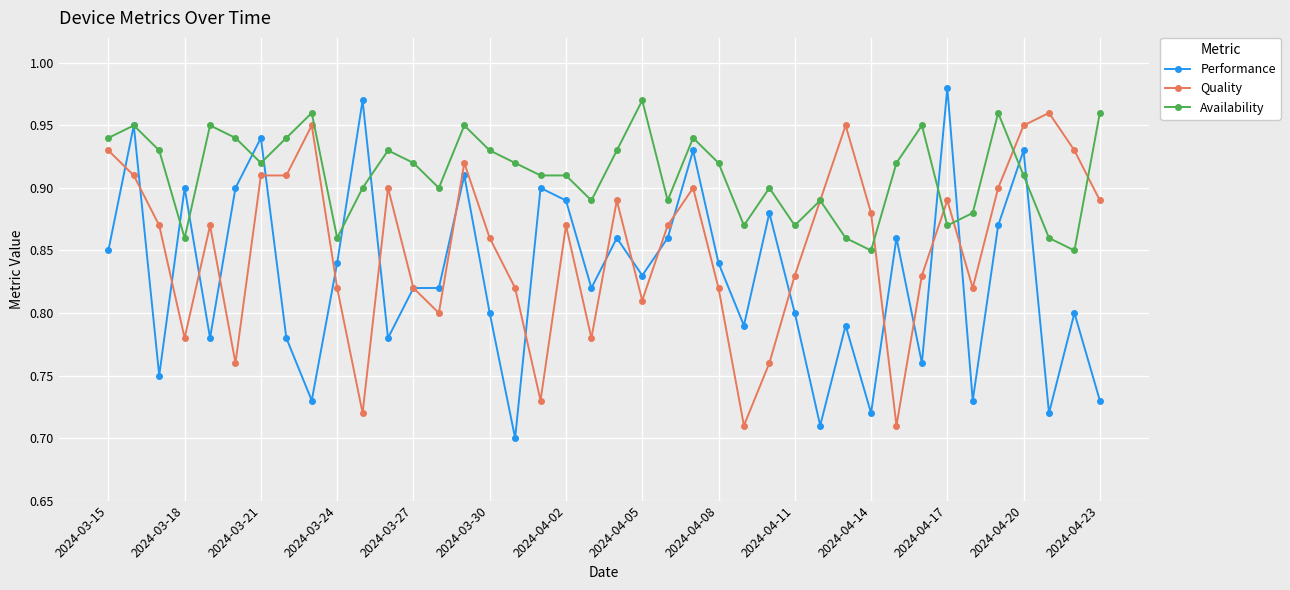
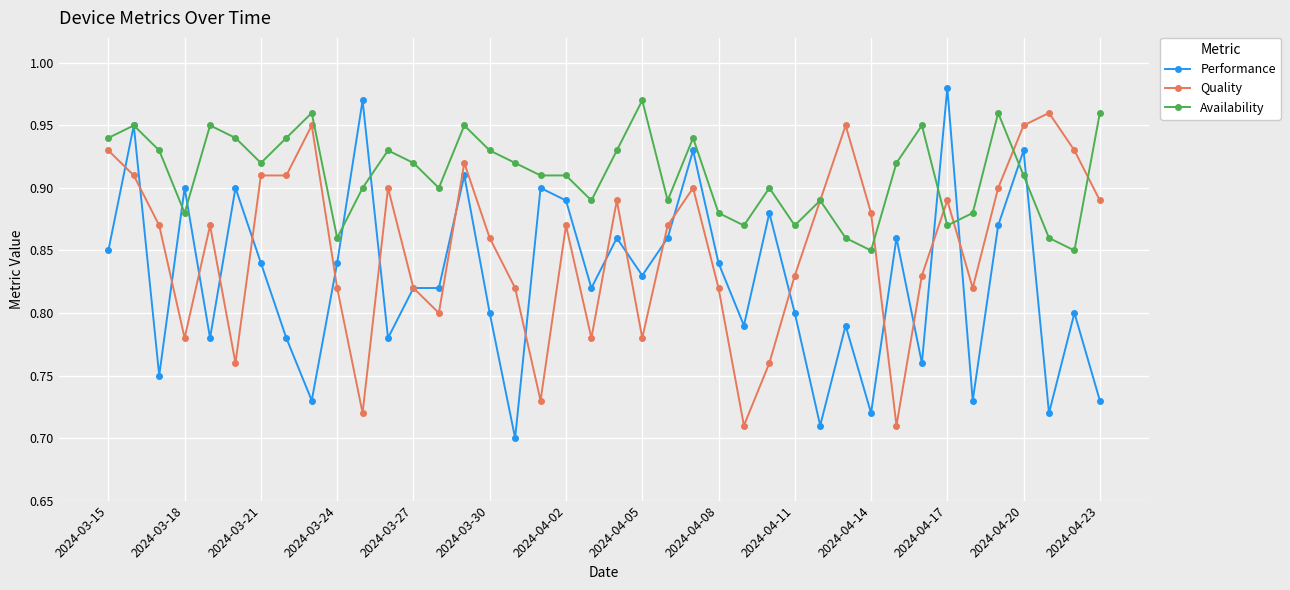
  {
    "Performance": {
      "2024-03-15": 0.85,
      "2024-03-18": 0.90,
-     "2024-03-21": 0.94,
+     "2024-03-21": 0.84,
      "2024-03-24": 0.84,
      "2024-03-30": 0.80,
      "2024-04-02": 0.89,
      "2024-04-05": 0.83,
      "2024-04-08": 0.84,
      "2024-04-11": 0.80,
      "2024-04-14": 0.72,
      "2024-04-17": 0.98,
      "2024-04-20": 0.93,
      "2024-04-23": 0.73
    },
    "Quality": {
      "2024-03-15": 0.93,
      "2024-03-18": 0.78,
      "2024-03-21": 0.91,
      "2024-03-24": 0.82,
      "2024-03-30": 0.86,
      "2024-04-02": 0.87,
-     "2024-04-05": 0.81,
+     "2024-04-05": 0.78,
      "2024-04-08": 0.82,
      "2024-04-11": 0.83,
      "2024-04-14": 0.88,
      "2024-04-17": 0.89,
      "2024-04-20": 0.95,
      "2024-04-23": 0.89
    },
    "Availability": {
      "2024-03-15": 0.94,
-     "2024-03-18": 0.86,
+     "2024-03-18": 0.88,
      "2024-03-21": 0.92,
      "2024-03-24": 0.86,
      "2024-03-27": 0.92,
      "2024-03-30": 0.93,
      "2024-04-02": 0.91,
      "2024-04-05": 0.97,
-     "2024-04-08": 0.92,
+     "2024-04-08": 0.88,
      "2024-04-11": 0.87,
      "2024-04-14": 0.85,
      "2024-04-17": 0.87,
      "2024-04-20": 0.91,
      "2024-04-23": 0.96
    }
  }
